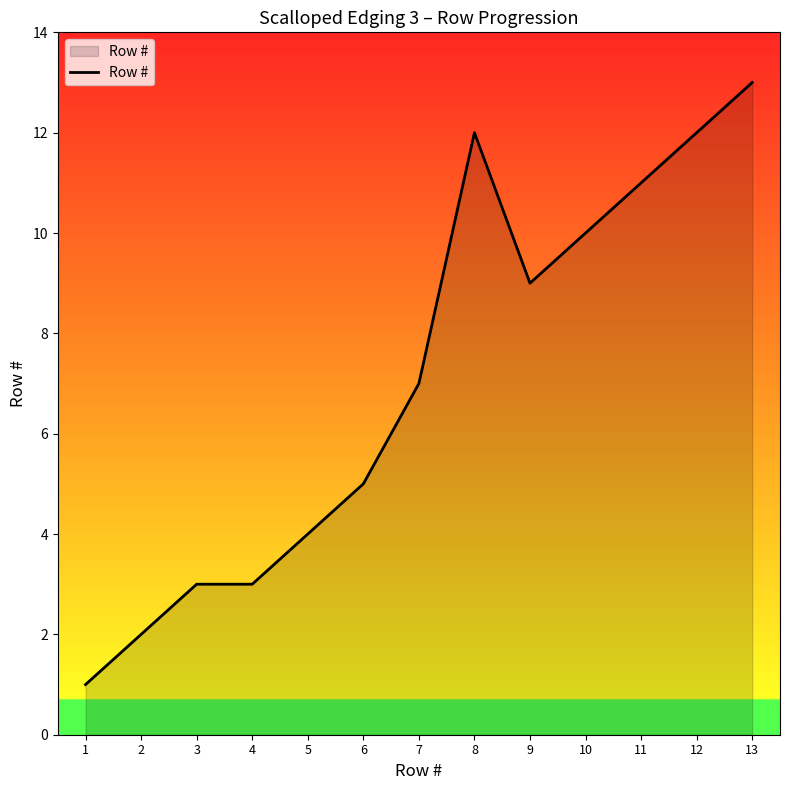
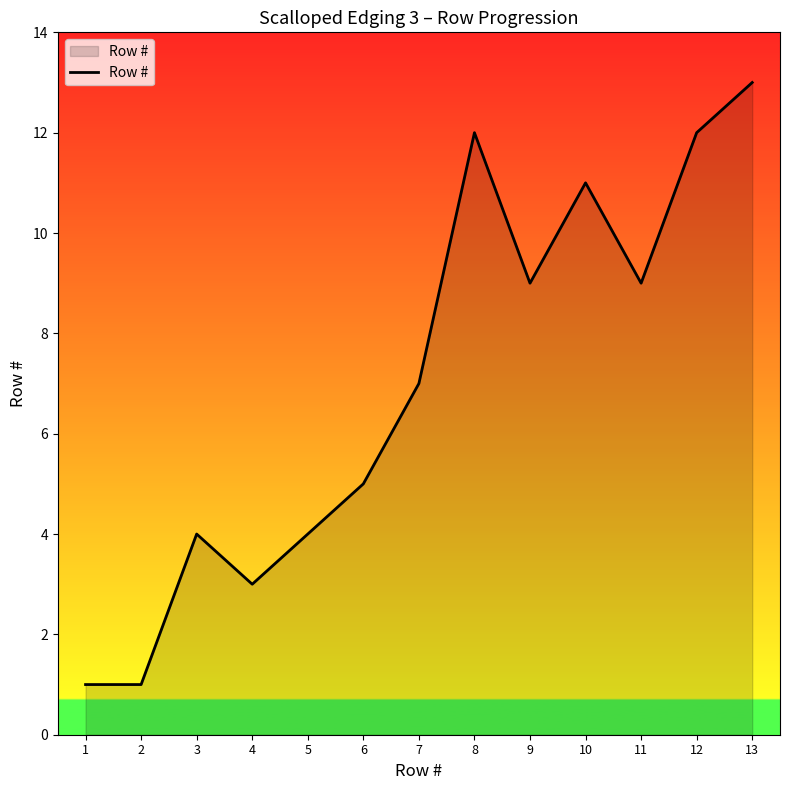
  {
    "1": 1,
-   "2": 2,
-   "3": 3,
+   "2": 1,
+   "3": 4,
    "4": 3,
    "5": 4,
    "6": 5,
    "7": 7,
    "8": 12,
    "9": 9,
-   "10": 10,
-   "11": 11,
+   "10": 11,
+   "11": 9,
    "12": 12,
    "13": 13
  }
